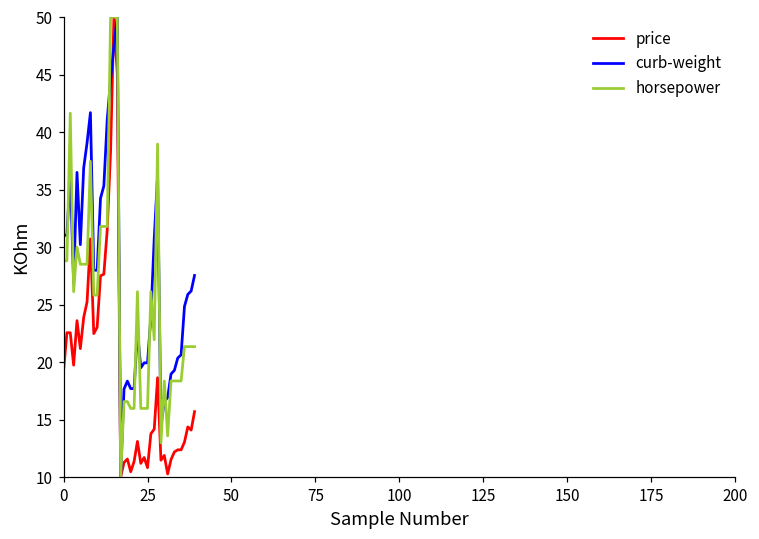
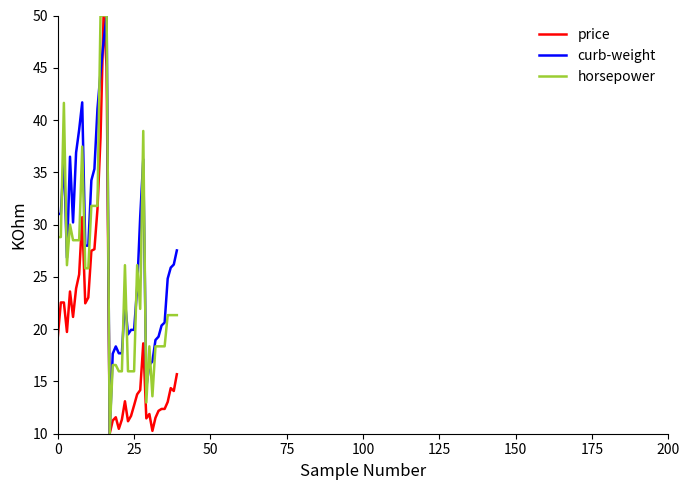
  {
    "price": {
      "0": 19.2,
-     "25": 10.8
+     "25": 12.7
    },
    "curb-weight": {
      "0": 31.0,
      "25": 19.9
    },
    "horsepower": {
      "0": 28.8,
      "25": 16.0
    }
  }
